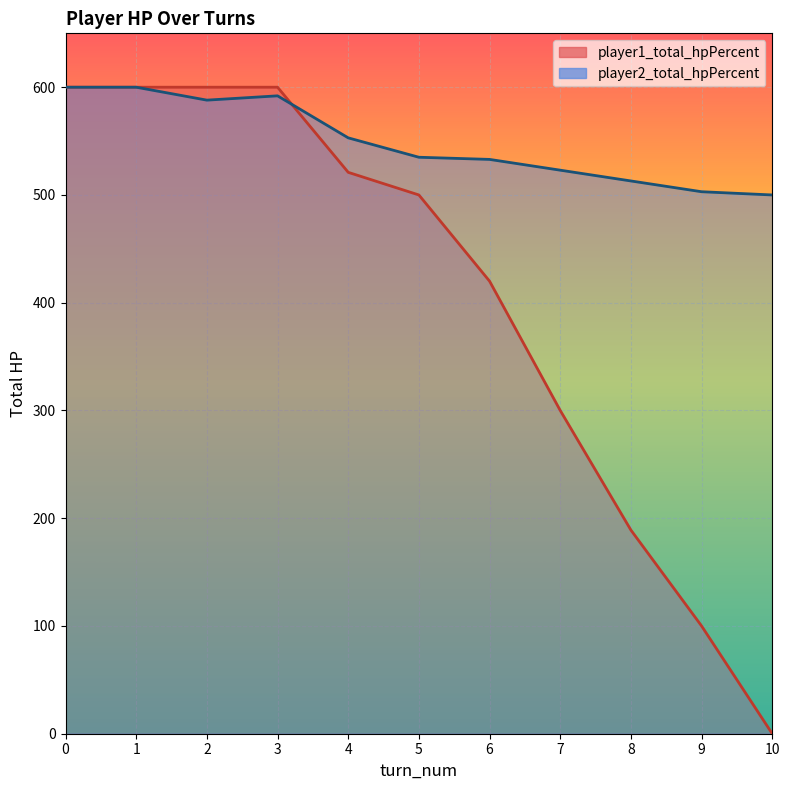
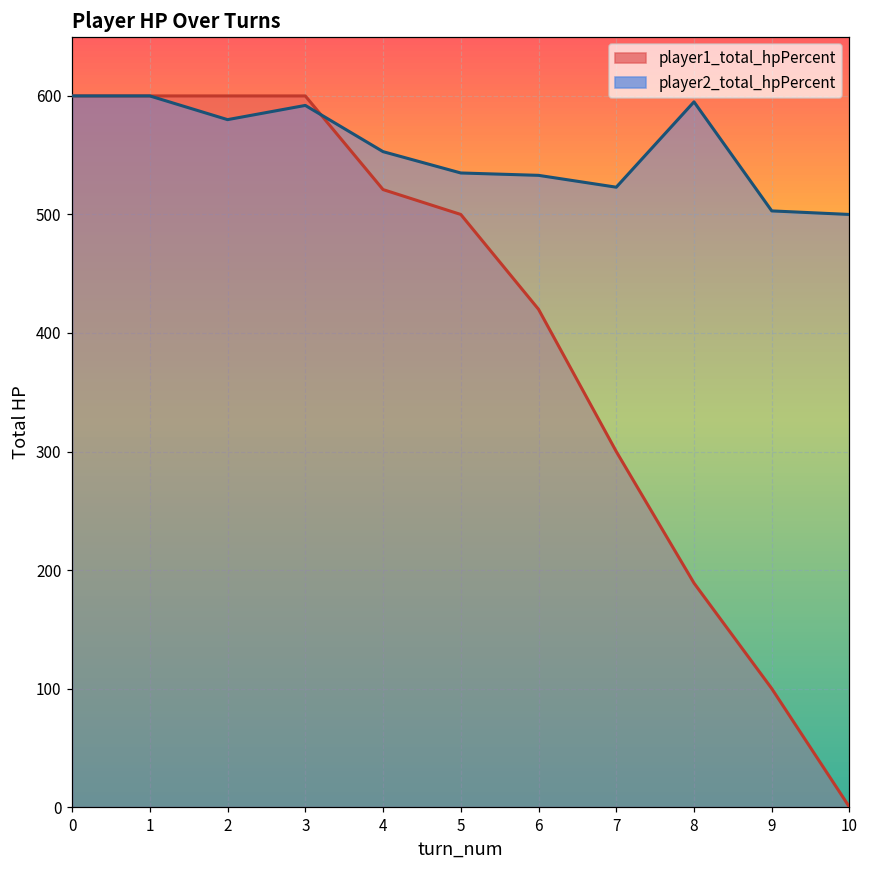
  {
    "player1_total_hpPercent": {
      "2": 600,
      "3": 600,
      "4": 521,
      "5": 500,
      "6": 420,
      "7": 300,
      "8": 189,
      "9": 100,
      "10": 0
    },
    "player2_total_hpPercent": {
-     "2": 588,
+     "2": 580,
      "3": 592,
      "4": 553,
      "5": 535,
      "6": 533,
      "7": 523,
-     "8": 513,
+     "8": 595,
      "9": 503,
      "10": 500
    }
  }
